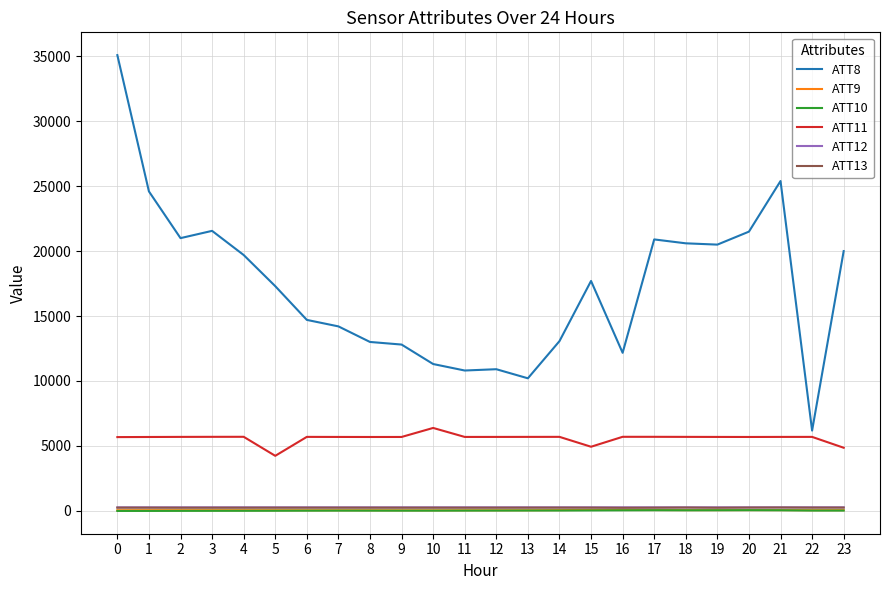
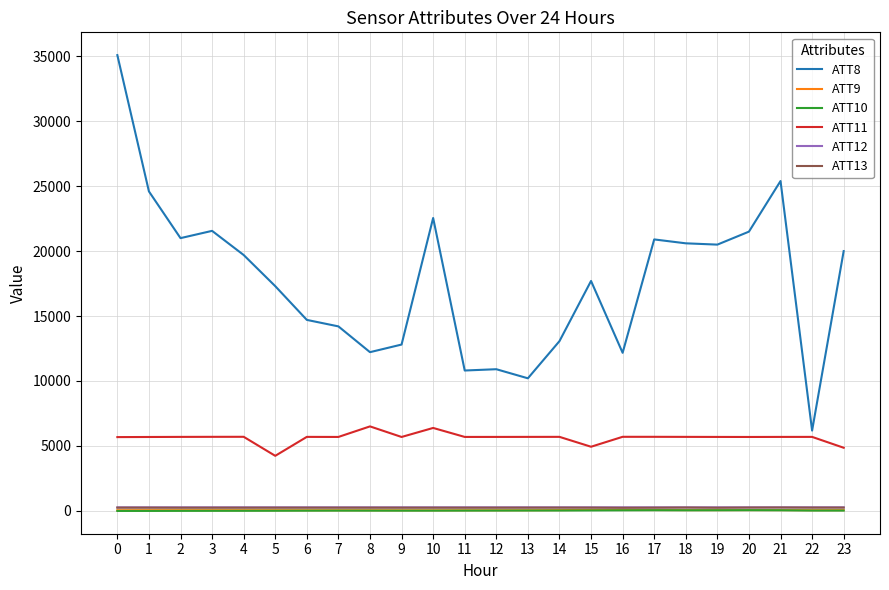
  {
    "ATT8": {
      "0": 35100,
      "1": 24600,
      "2": 21000,
      "3": 21600,
      "4": 19700,
      "5": 17300,
      "6": 14700,
      "7": 14200,
-     "8": 13000,
+     "8": 12200,
      "9": 12800,
-     "10": 11300,
+     "10": 22600,
      "11": 10800,
      "12": 10900,
      "13": 10200,
      "14": 13100,
      "15": 17700,
      "16": 12200,
      "17": 20900,
      "18": 20600,
      "19": 20500,
      "20": 21500,
      "21": 25400,
      "22": 6200,
      "23": 20000
    },
    "ATT11": {
      "0": 5700,
      "1": 5700,
      "2": 5700,
      "3": 5700,
      "4": 5700,
      "5": 4200,
      "6": 5700,
      "7": 5700,
-     "8": 5700,
+     "8": 6500,
      "9": 5700,
      "10": 6400,
      "11": 5700,
      "12": 5700,
      "13": 5700,
      "14": 5700,
      "15": 4900,
      "16": 5700,
      "17": 5700,
      "18": 5700,
      "19": 5700,
      "20": 5700,
      "21": 5700,
      "22": 5700,
      "23": 4800
    }
  }
